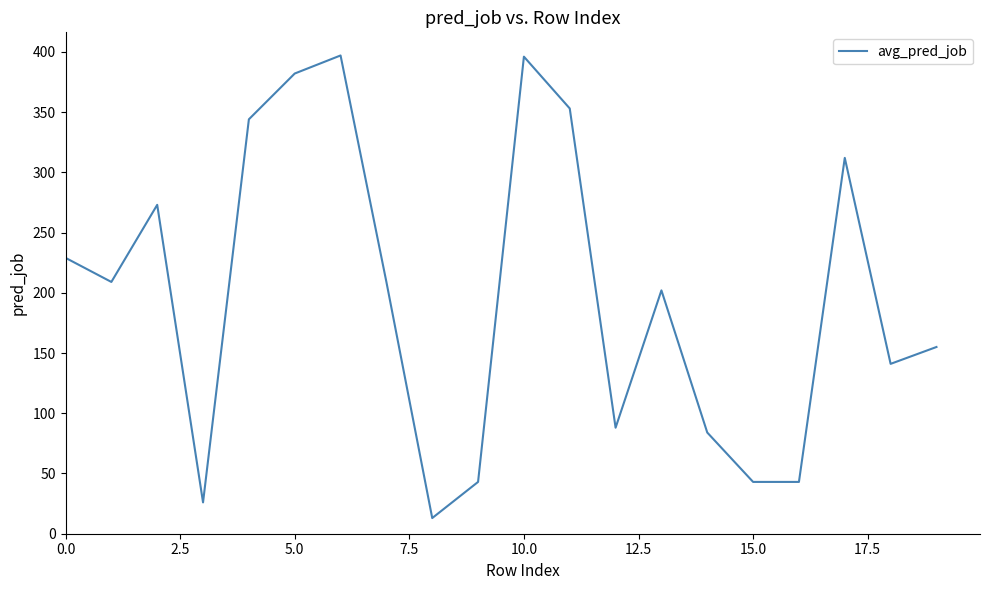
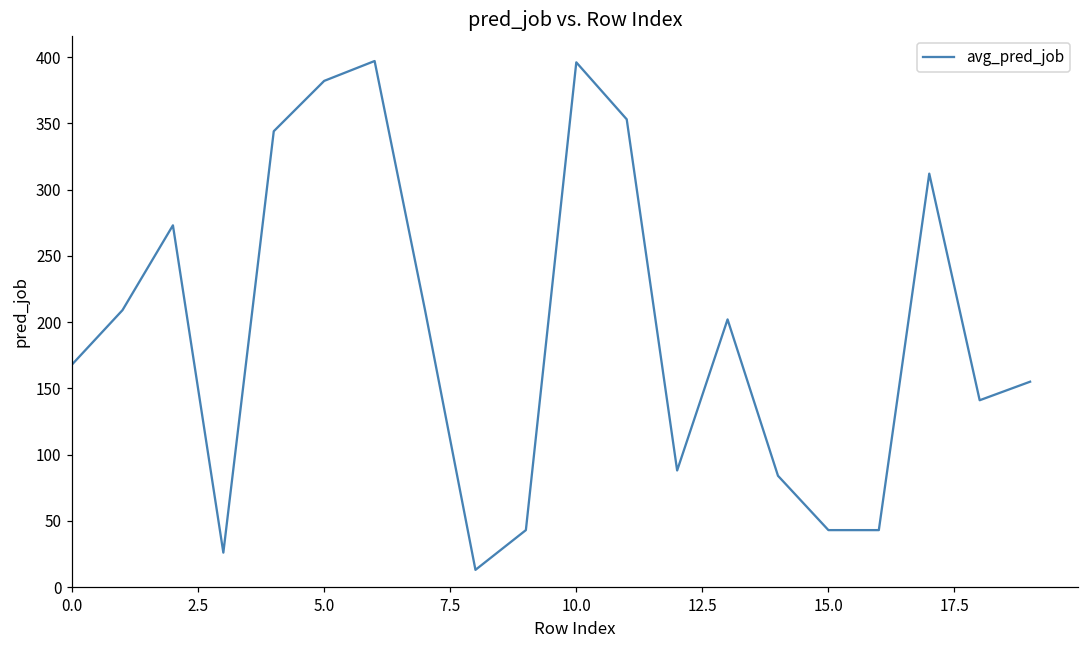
  {
-   "0.0": 229,
+   "0.0": 168,
    "5.0": 382,
    "10.0": 396,
    "15.0": 43
  }
